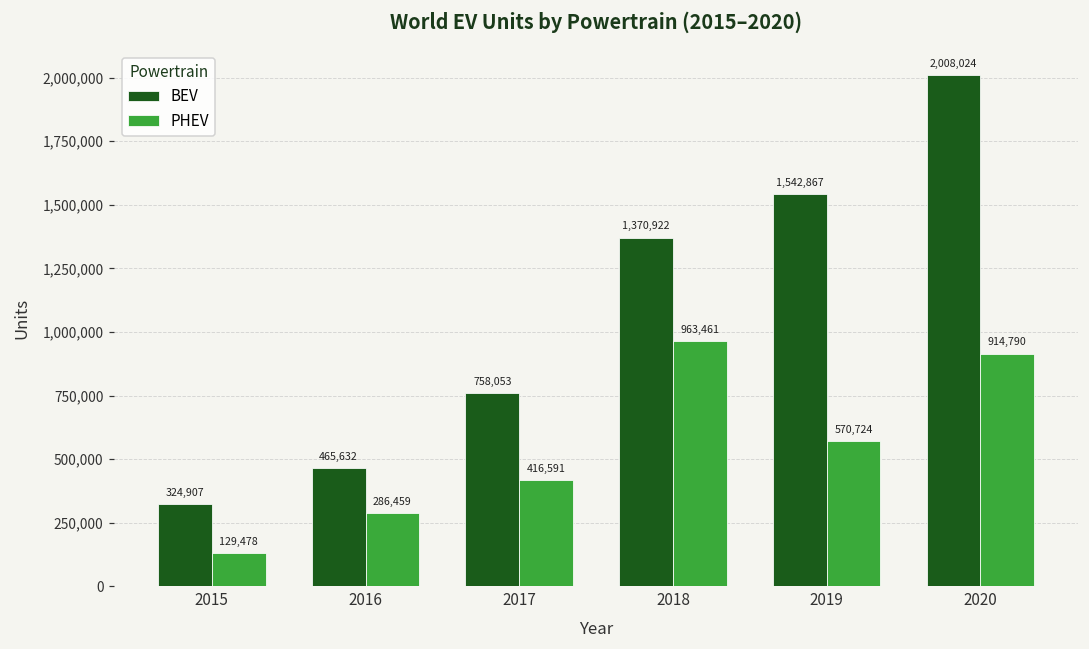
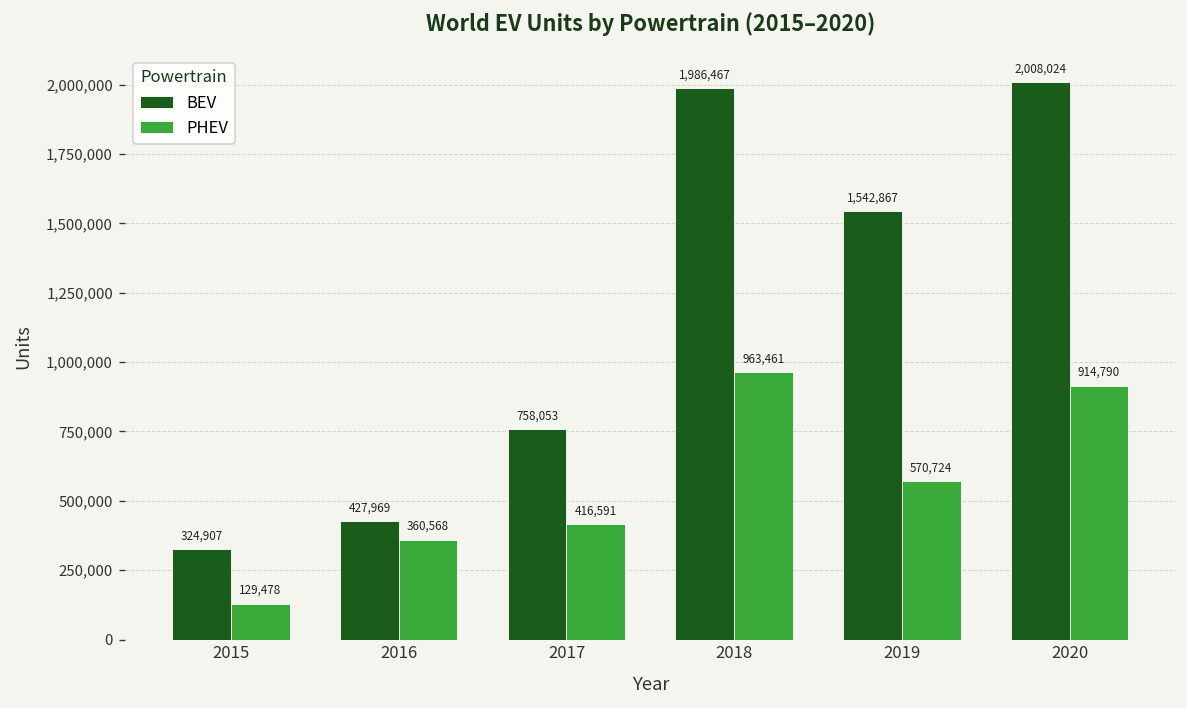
  {
    "BEV": {
      "2015": "324,907",
-     "2016": "465,632",
+     "2016": "427,969",
      "2017": "758,053",
-     "2018": "1,370,922",
+     "2018": "1,986,467",
      "2019": "1,542,867",
      "2020": "2,008,024"
    },
    "PHEV": {
      "2015": "129,478",
-     "2016": "286,459",
+     "2016": "360,568",
      "2017": "416,591",
      "2018": "963,461",
      "2019": "570,724",
      "2020": "914,790"
    }
  }
